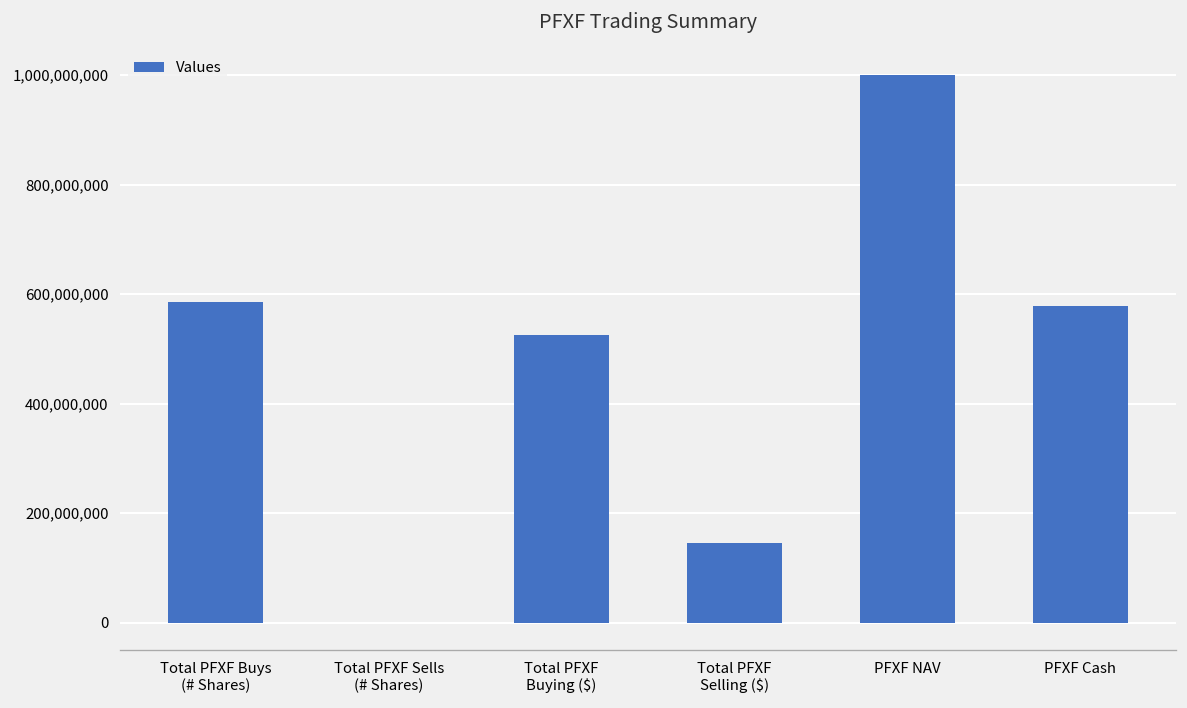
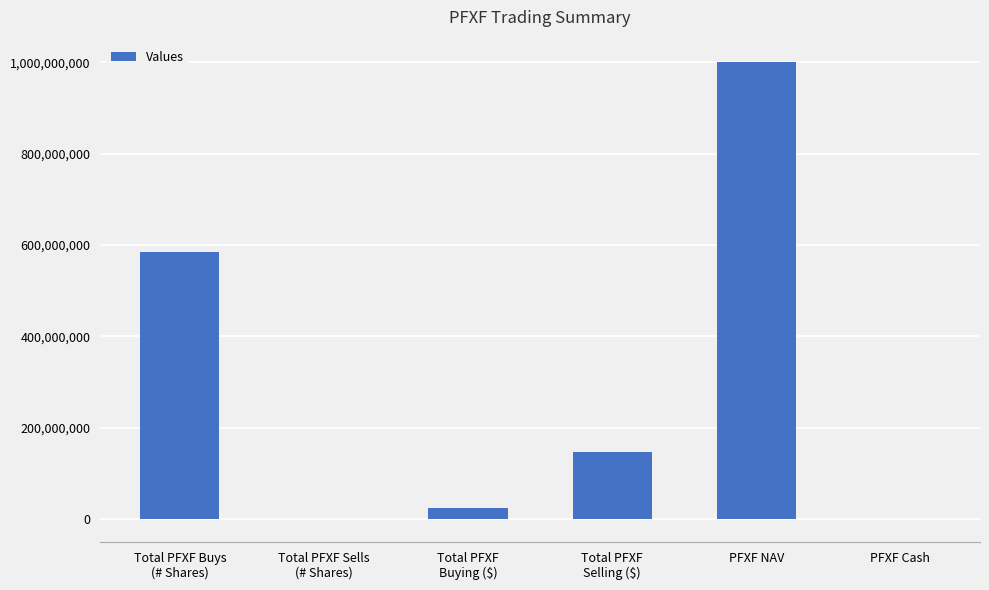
  {
    "Total PFXF Buys (# Shares)": "590,000,000",
-   "Total PFXF Buying ($)": "520,000,000",
+   "Total PFXF Buying ($)": "20,000,000",
    "Total PFXF Selling ($)": "150,000,000",
    "PFXF NAV": "1,000,000,000",
-   "PFXF Cash": "580,000,000"
+   "PFXF Cash": "0"
  }
